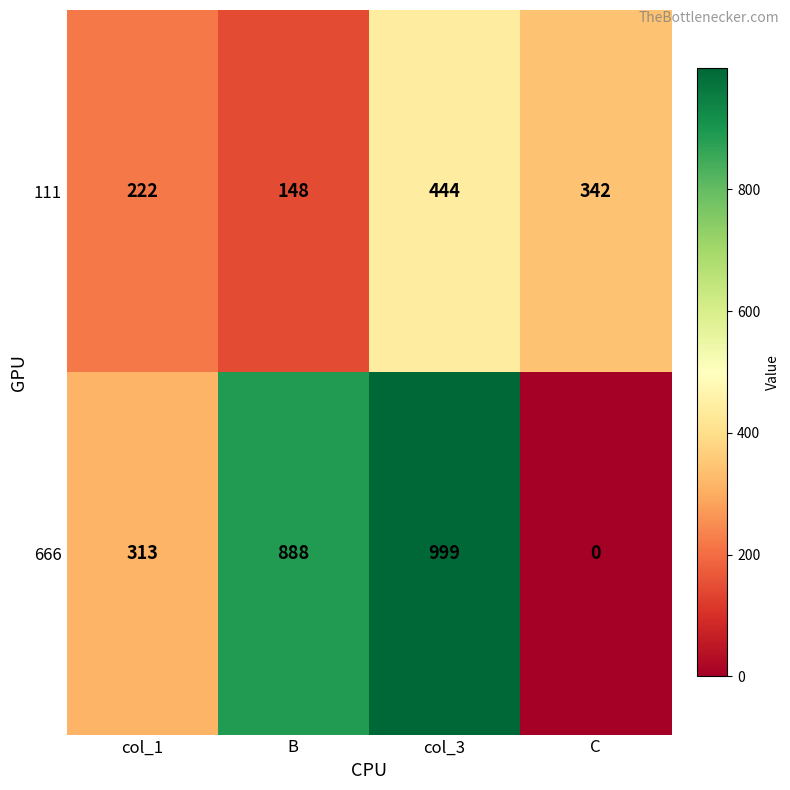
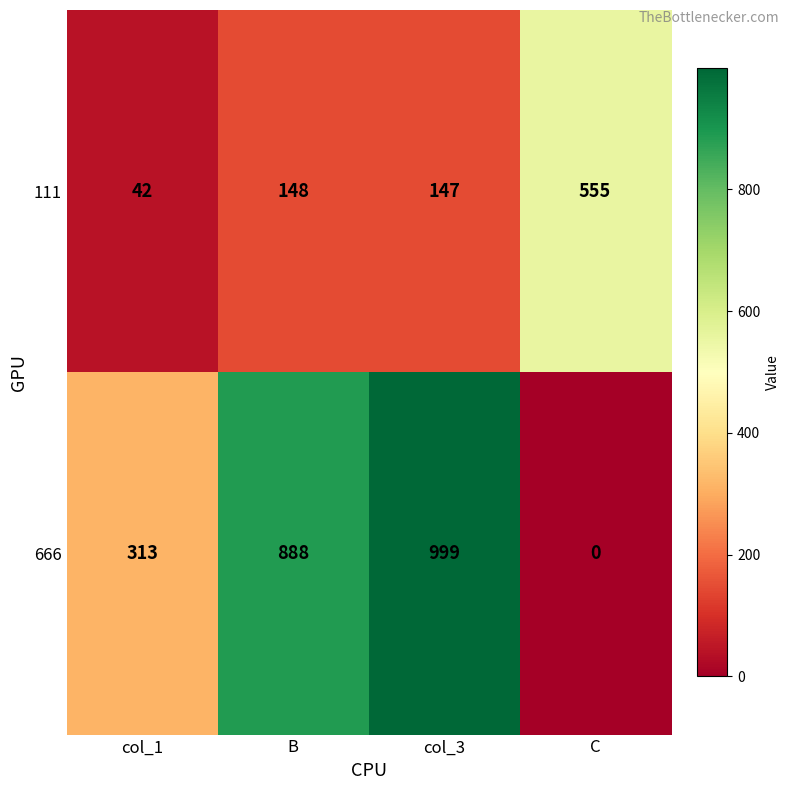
  {
    "111": {
-     "col_1": 222,
+     "col_1": 42,
      "B": 148,
-     "col_3": 444,
-     "C": 342
+     "col_3": 147,
+     "C": 555
    },
    "666": {
      "col_1": 313,
      "B": 888,
      "col_3": 999,
      "C": 0
    }
  }
